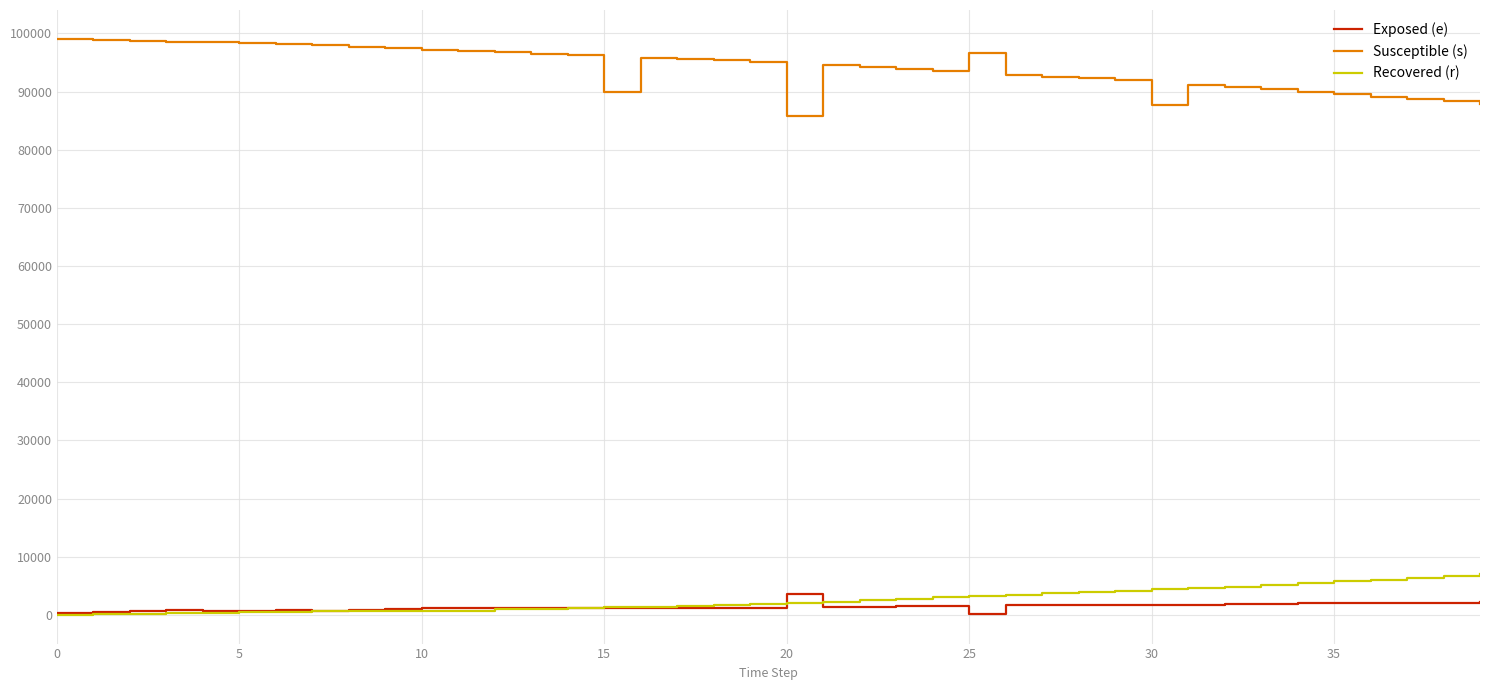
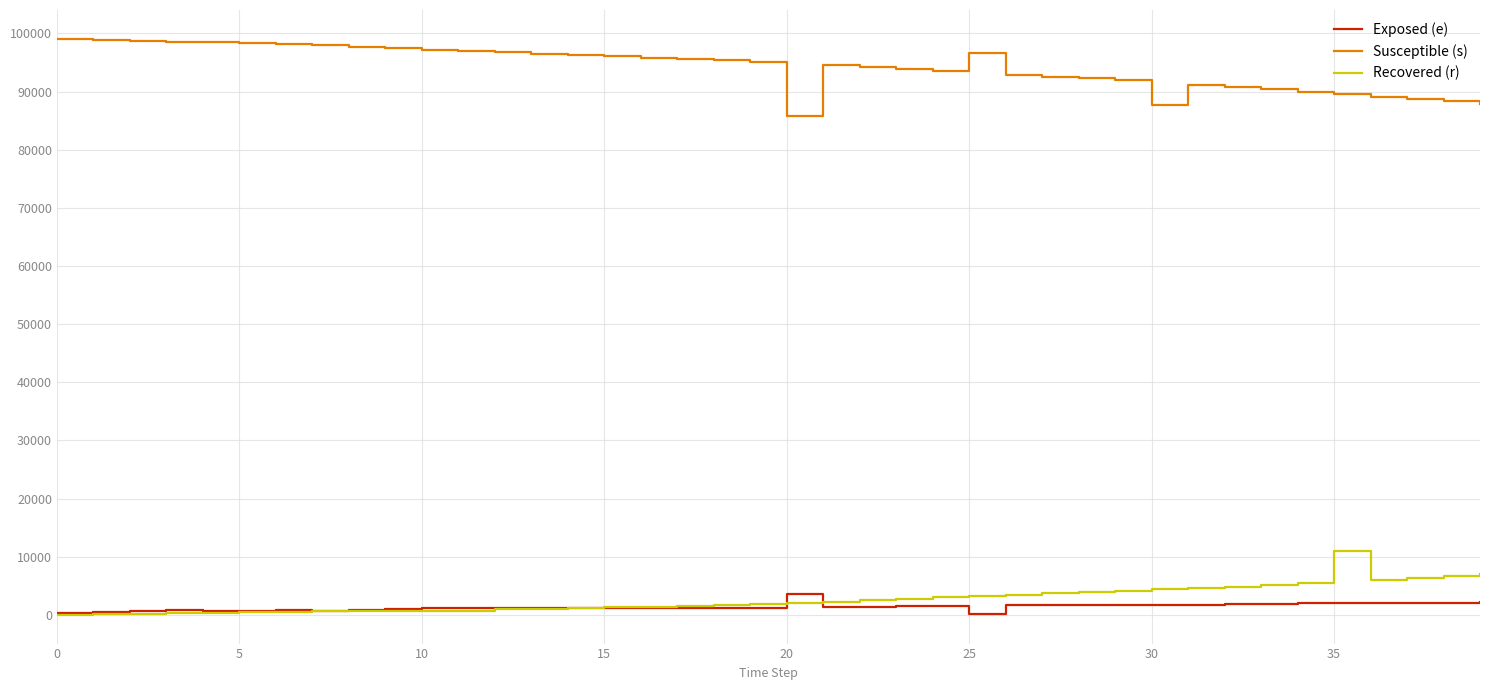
  {
    "Exposed (e)": {
      "10": 1000,
      "20": 4000,
      "25": 0,
      "30": 2000,
      "35": 2000
    },
    "Susceptible (s)": {
      "0": 99000,
      "5": 98000,
      "10": 97000,
-     "15": 90000,
+     "15": 96000,
      "20": 86000,
      "25": 97000,
      "30": 88000,
      "35": 90000
    },
    "Recovered (r)": {
      "10": 1000,
      "20": 2000,
      "25": 3000,
      "30": 4000,
-     "35": 6000
+     "35": 11000
    }
  }
